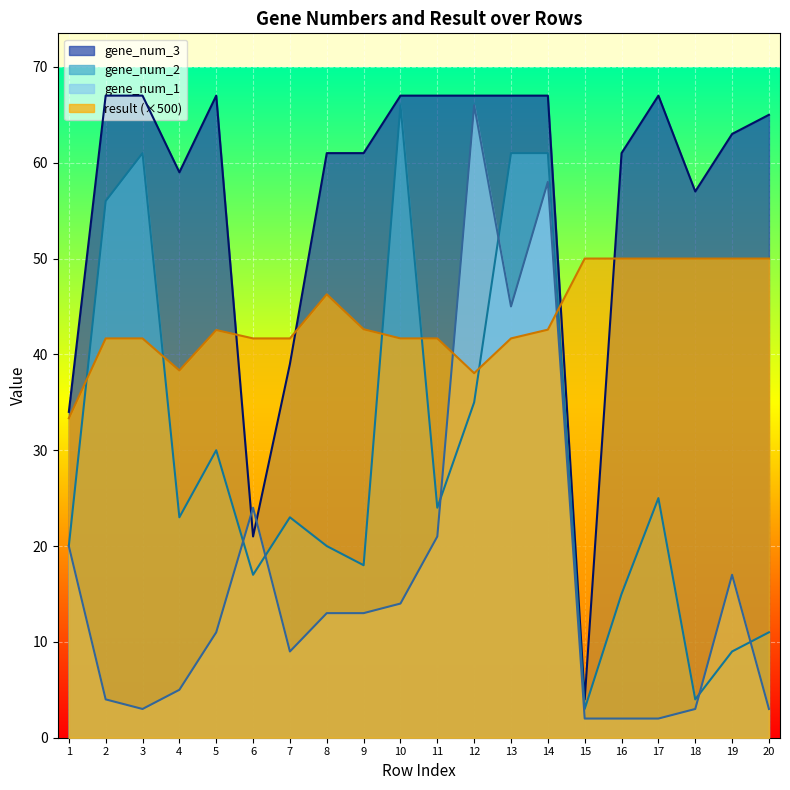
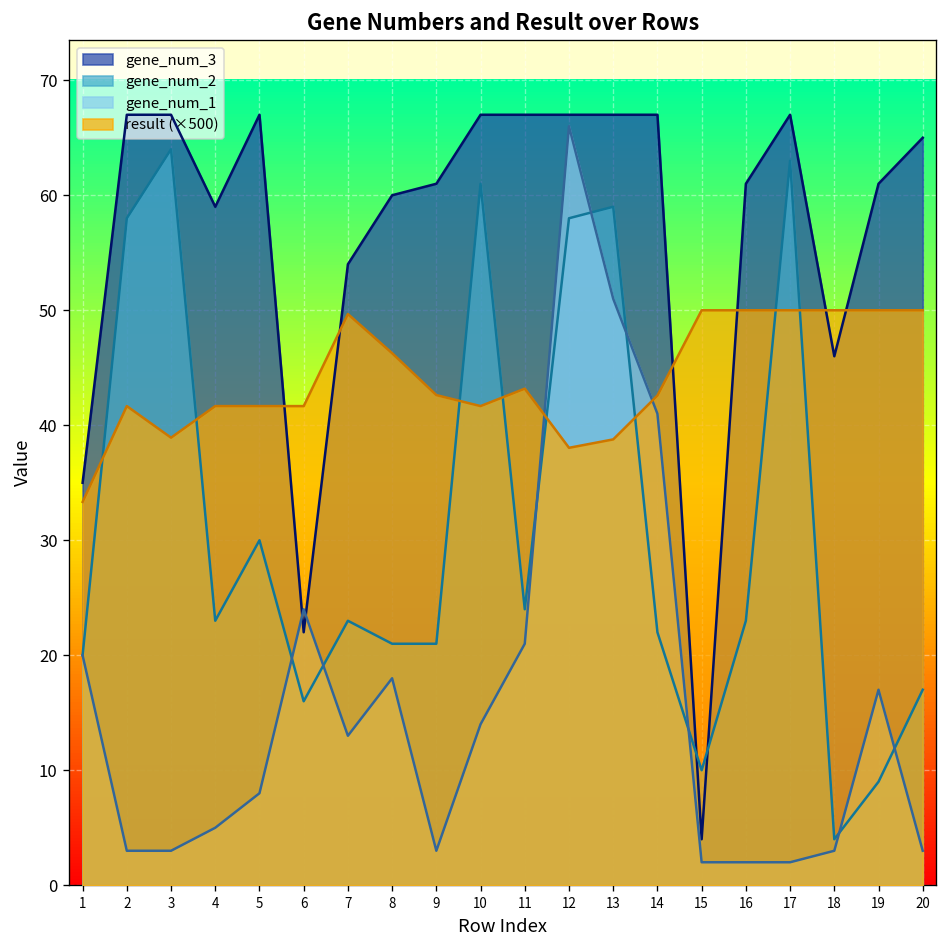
  {
    "gene_num_3": {
-     "1": 34,
+     "1": 35,
      "4": 59,
      "5": 67,
-     "6": 21,
-     "7": 39,
-     "8": 61,
+     "6": 22,
+     "7": 54,
+     "8": 60,
      "9": 61,
      "10": 67,
      "11": 67,
      "12": 67,
      "13": 67,
      "14": 67,
      "15": 4,
      "16": 61,
      "17": 67,
-     "18": 57,
-     "19": 63,
+     "18": 46,
+     "19": 61,
      "20": 65
    },
    "gene_num_2": {
-     "2": 56,
-     "3": 61,
+     "2": 58,
+     "3": 64,
      "4": 23,
      "5": 30,
-     "6": 17,
+     "6": 16,
      "7": 23,
-     "8": 20,
-     "9": 18,
-     "10": 66,
+     "8": 21,
+     "9": 21,
+     "10": 61,
      "11": 24,
-     "12": 35,
-     "13": 61,
-     "14": 61,
-     "15": 3,
-     "16": 15,
-     "17": 25,
+     "12": 58,
+     "13": 59,
+     "14": 22,
+     "15": 10,
+     "16": 23,
+     "17": 63,
      "18": 4,
      "19": 9,
-     "20": 11
+     "20": 17
    },
    "gene_num_1": {
-     "2": 4,
+     "2": 3,
      "3": 3,
      "4": 5,
-     "5": 11,
+     "5": 8,
      "6": 24,
-     "7": 9,
-     "8": 13,
-     "9": 13,
+     "7": 13,
+     "8": 18,
+     "9": 3,
      "10": 14,
      "11": 21,
      "12": 66,
-     "13": 45,
-     "14": 58,
+     "13": 51,
+     "14": 41,
      "15": 2,
      "16": 2,
      "17": 2,
      "18": 3,
      "19": 17,
      "20": 3
    },
    "result (×500)": {
      "1": 33,
      "2": 42,
-     "3": 42,
-     "4": 38,
-     "5": 43,
+     "3": 39,
+     "4": 42,
+     "5": 42,
      "6": 42,
-     "7": 42,
+     "7": 50,
      "8": 46,
      "9": 43,
      "10": 42,
-     "11": 42,
+     "11": 43,
      "12": 38,
-     "13": 42,
+     "13": 39,
      "14": 43,
      "15": 50,
      "16": 50,
      "17": 50,
      "18": 50,
      "19": 50,
      "20": 50
    }
  }
